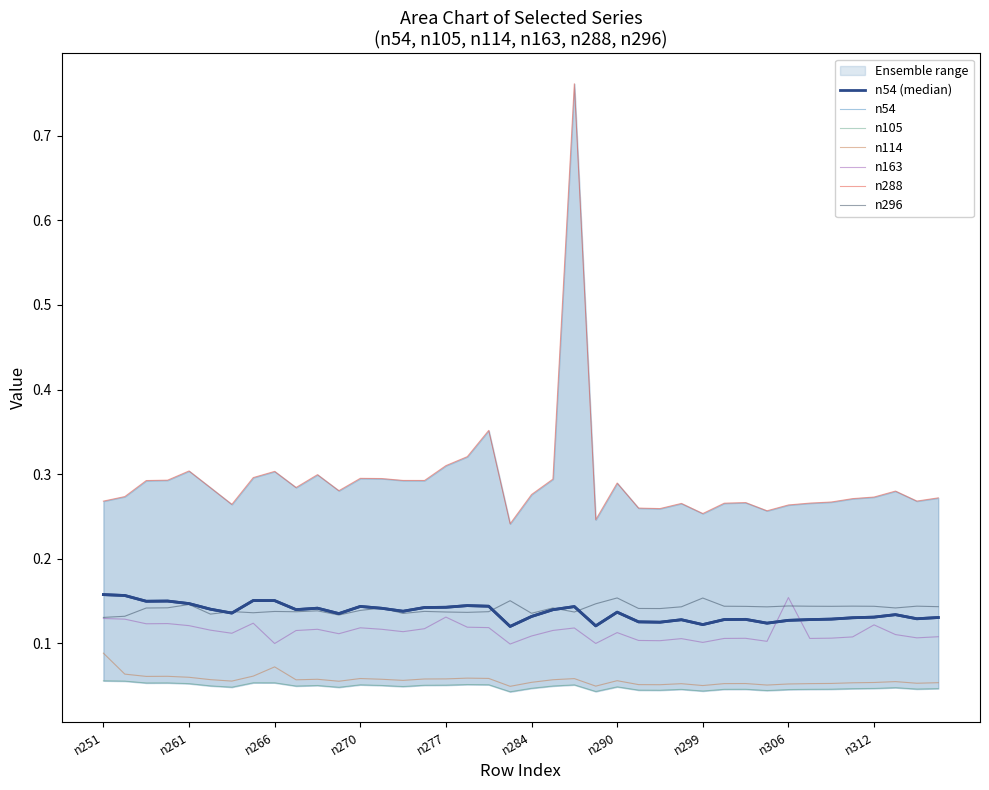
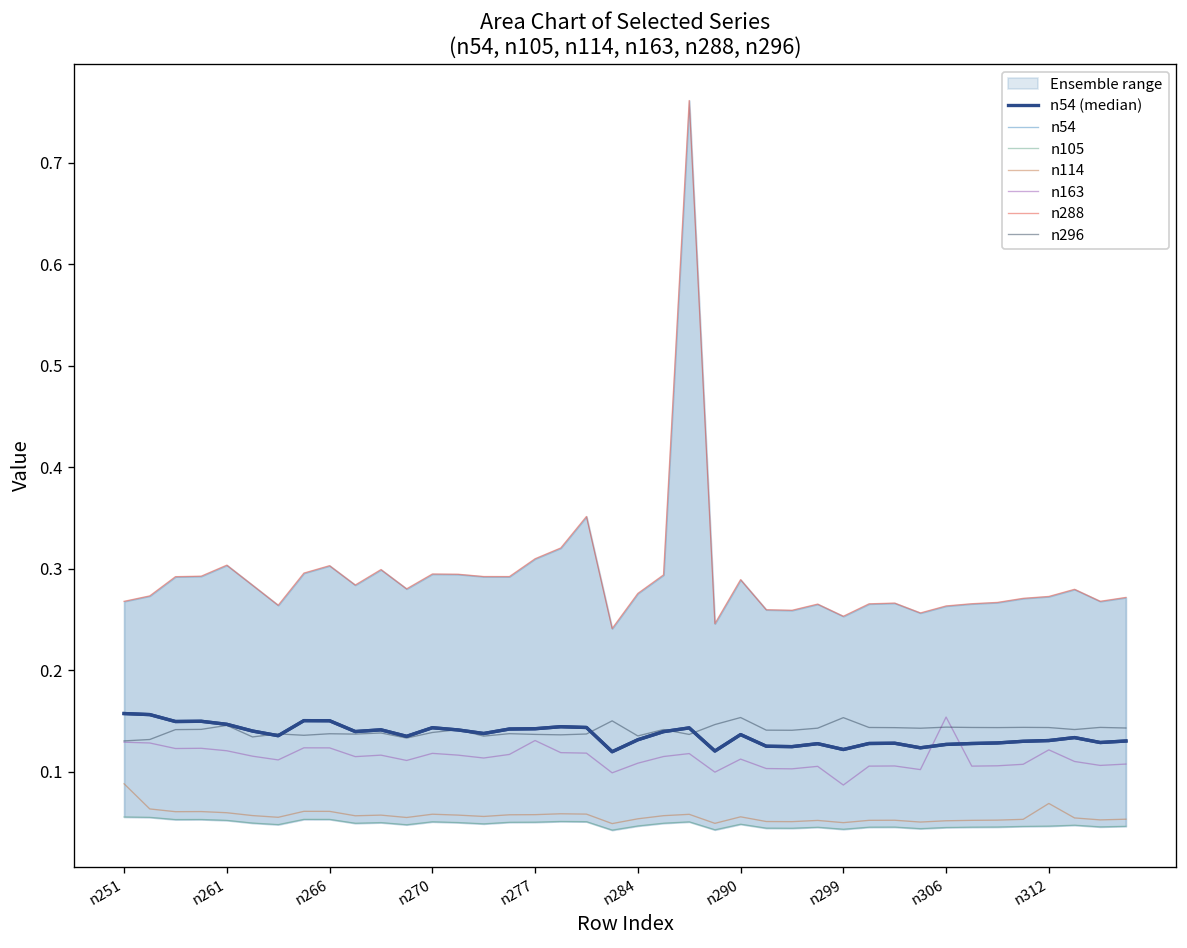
  {
    "n114": {
      "n251": 0.09,
      "n261": 0.06,
-     "n266": 0.07,
+     "n266": 0.06,
      "n270": 0.06,
      "n277": 0.06,
      "n284": 0.05,
      "n290": 0.06,
      "n299": 0.05,
      "n306": 0.05,
-     "n312": 0.05
+     "n312": 0.07
    },
    "n163": {
      "n261": 0.12,
-     "n266": 0.10,
+     "n266": 0.12,
      "n270": 0.12,
      "n277": 0.13,
      "n284": 0.11,
      "n290": 0.11,
-     "n299": 0.10,
+     "n299": 0.09,
      "n306": 0.15,
      "n312": 0.12
    },
    "n296": {
      "n266": 0.14,
      "n270": 0.14,
      "n277": 0.14,
      "n284": 0.14,
      "n290": 0.15,
      "n299": 0.15,
      "n306": 0.14,
      "n312": 0.14
    }
  }
